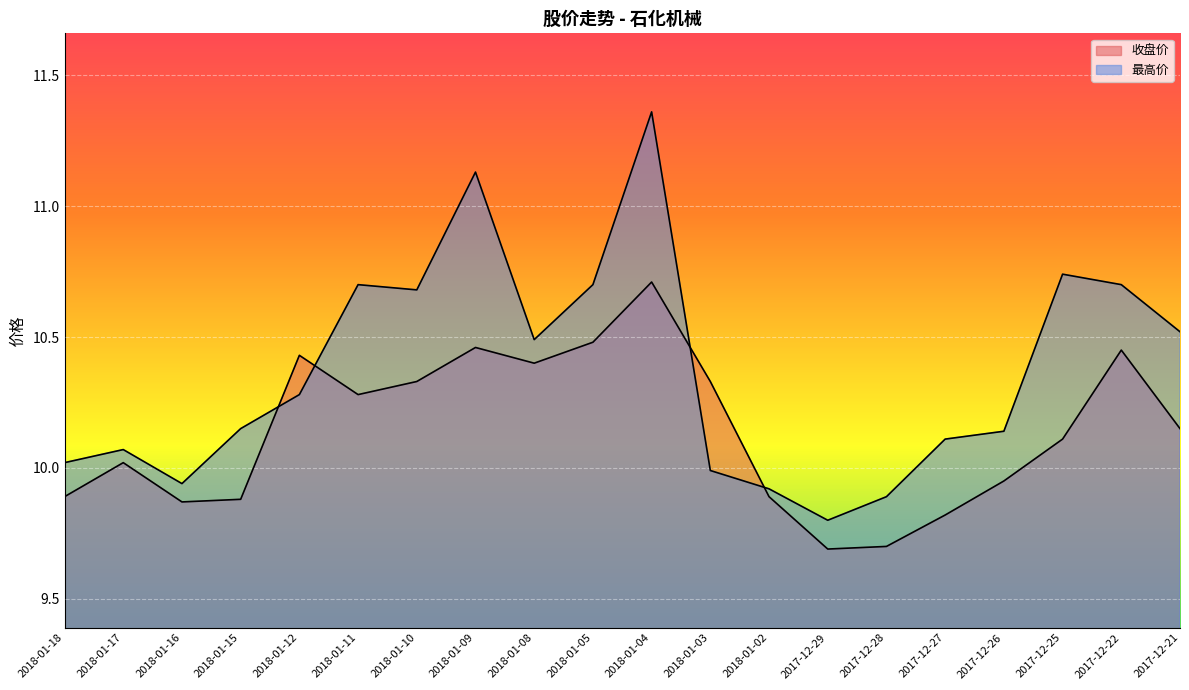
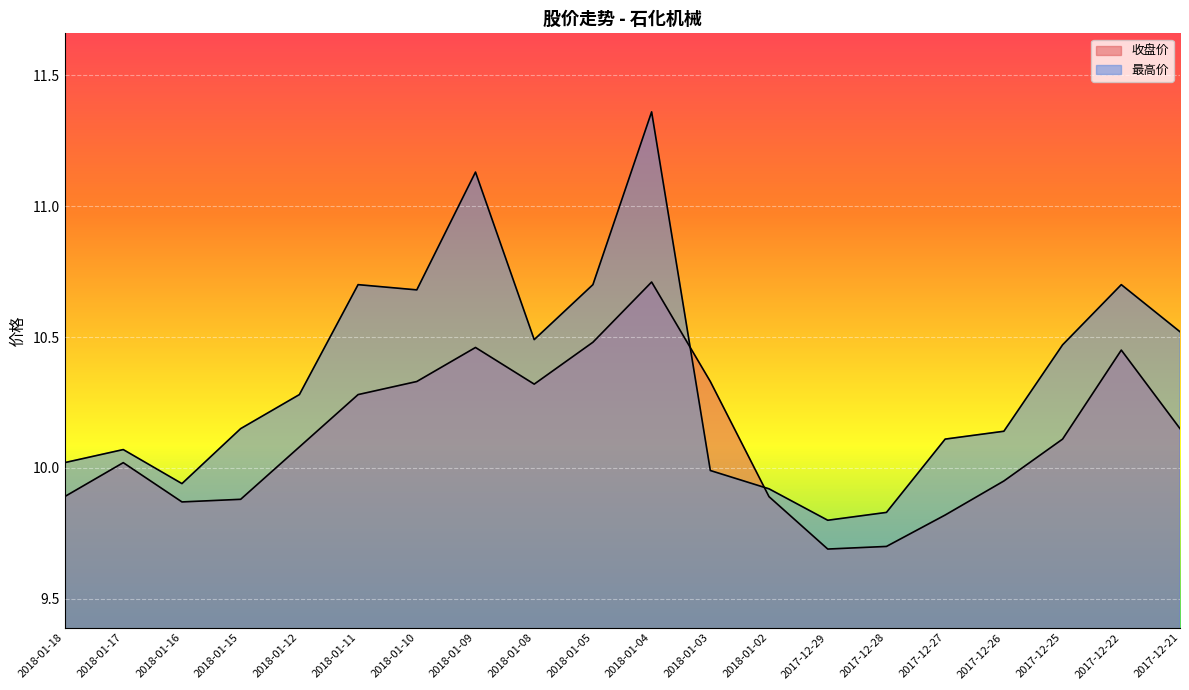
  {
    "收盘价": {
      "2018-01-18": 9.89,
      "2018-01-17": 10.02,
      "2018-01-16": 9.87,
      "2018-01-15": 9.88,
-     "2018-01-12": 10.43,
+     "2018-01-12": 10.08,
      "2018-01-11": 10.28,
      "2018-01-10": 10.33,
      "2018-01-09": 10.46,
-     "2018-01-08": 10.40,
+     "2018-01-08": 10.32,
      "2018-01-05": 10.48,
      "2018-01-04": 10.71,
      "2018-01-03": 10.33,
      "2018-01-02": 9.89,
      "2017-12-29": 9.69,
      "2017-12-28": 9.70,
      "2017-12-27": 9.82,
      "2017-12-26": 9.95,
      "2017-12-25": 10.11,
      "2017-12-22": 10.45,
      "2017-12-21": 10.15
    },
    "最高价": {
      "2018-01-18": 10.02,
      "2018-01-17": 10.07,
      "2018-01-16": 9.94,
      "2018-01-15": 10.15,
      "2018-01-12": 10.28,
      "2018-01-11": 10.70,
      "2018-01-10": 10.68,
      "2018-01-09": 11.13,
      "2018-01-08": 10.49,
      "2018-01-05": 10.70,
      "2018-01-04": 11.36,
      "2018-01-03": 9.99,
      "2018-01-02": 9.92,
      "2017-12-29": 9.80,
-     "2017-12-28": 9.89,
+     "2017-12-28": 9.83,
      "2017-12-27": 10.11,
      "2017-12-26": 10.14,
-     "2017-12-25": 10.74,
+     "2017-12-25": 10.47,
      "2017-12-22": 10.70,
      "2017-12-21": 10.52
    }
  }
